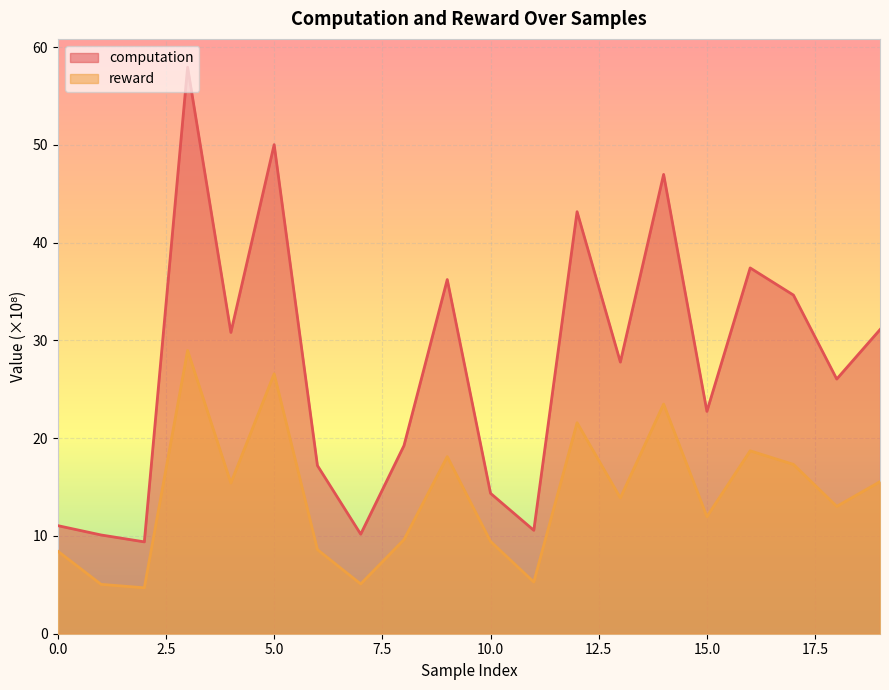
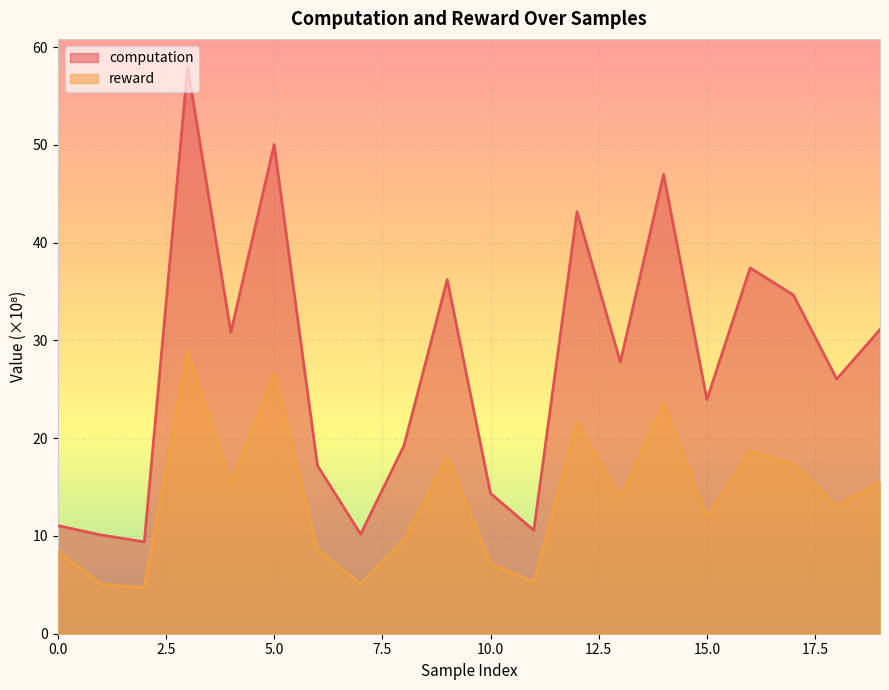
  {
    "computation": {
      "0.0": 11,
      "5.0": 50,
      "10.0": 14,
-     "15.0": 23
+     "15.0": 24
    },
    "reward": {
      "0.0": 8,
      "5.0": 27,
-     "10.0": 9,
+     "10.0": 7,
      "15.0": 12
    }
  }
